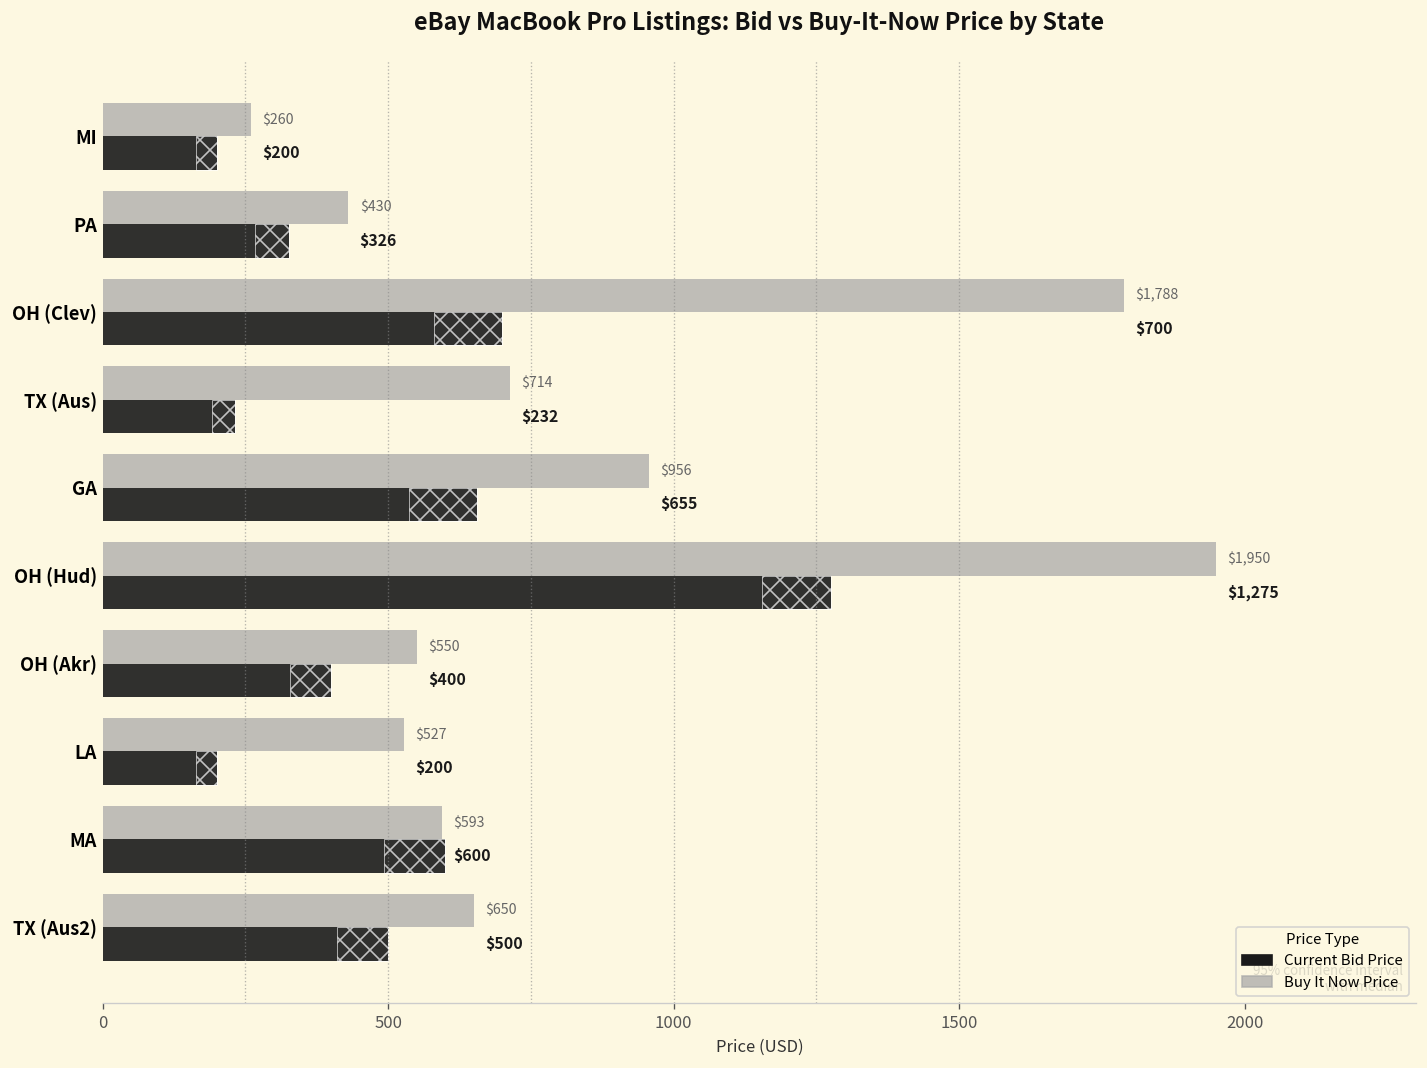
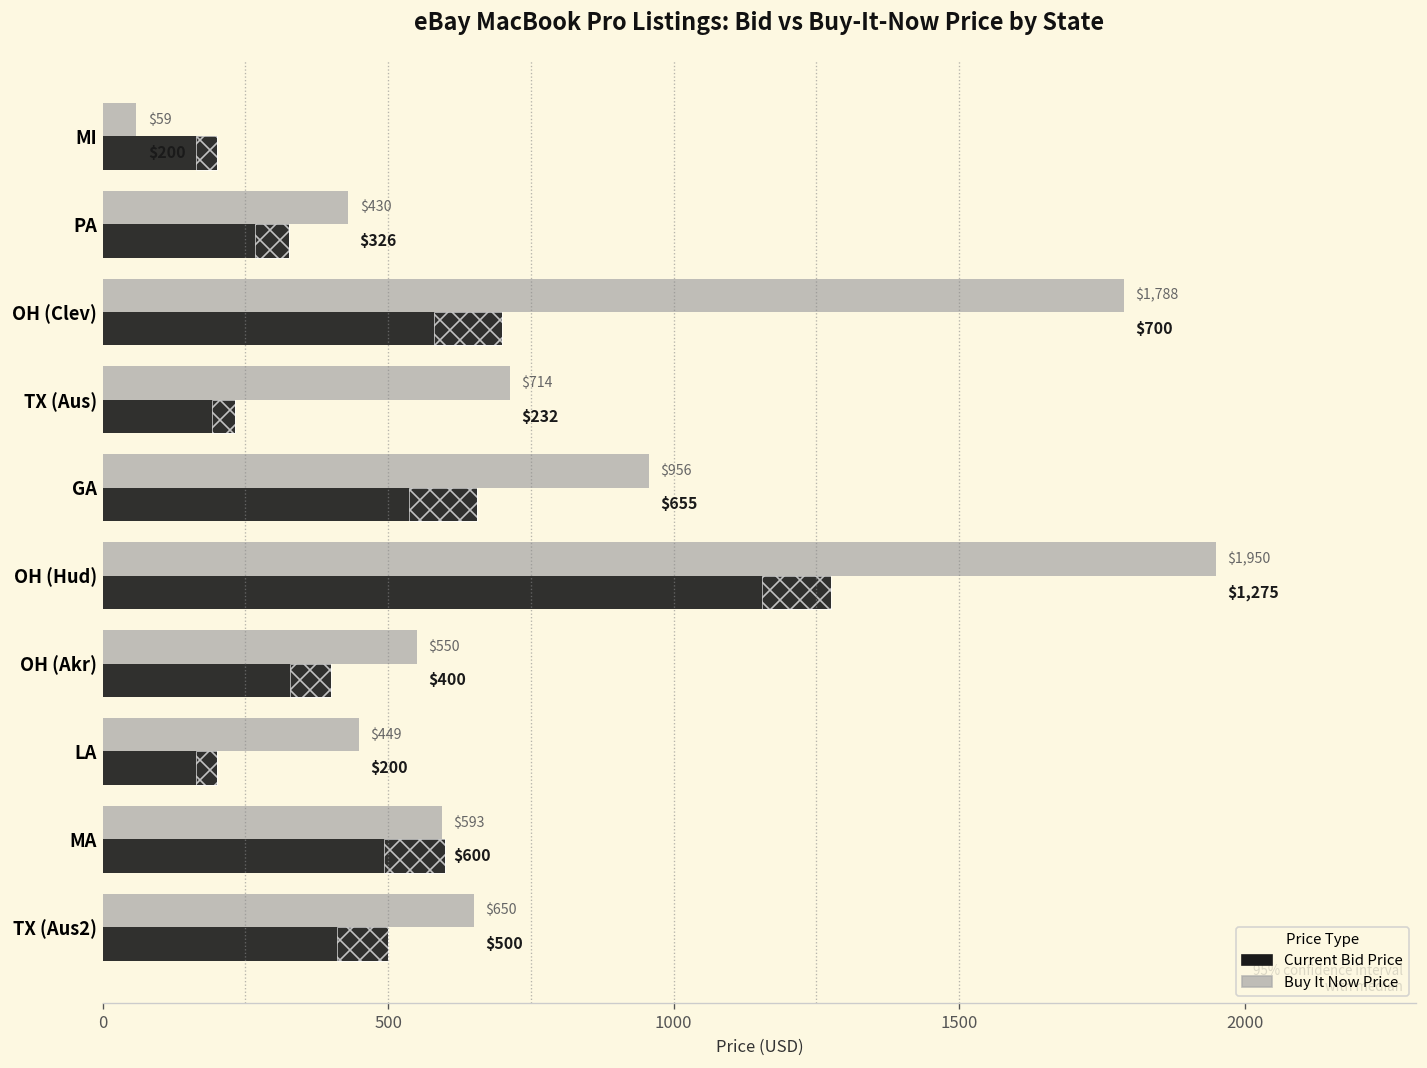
  {
    "Buy It Now Price": {
-     "MI": "$260",
+     "MI": "$59",
      "PA": "$430",
      "OH (Clev)": "$1,788",
      "TX (Aus)": "$714",
      "GA": "$956",
      "OH (Hud)": "$1,950",
      "OH (Akr)": "$550",
-     "LA": "$527",
+     "LA": "$449",
      "MA": "$593",
      "TX (Aus2)": "$650"
    }
  }
